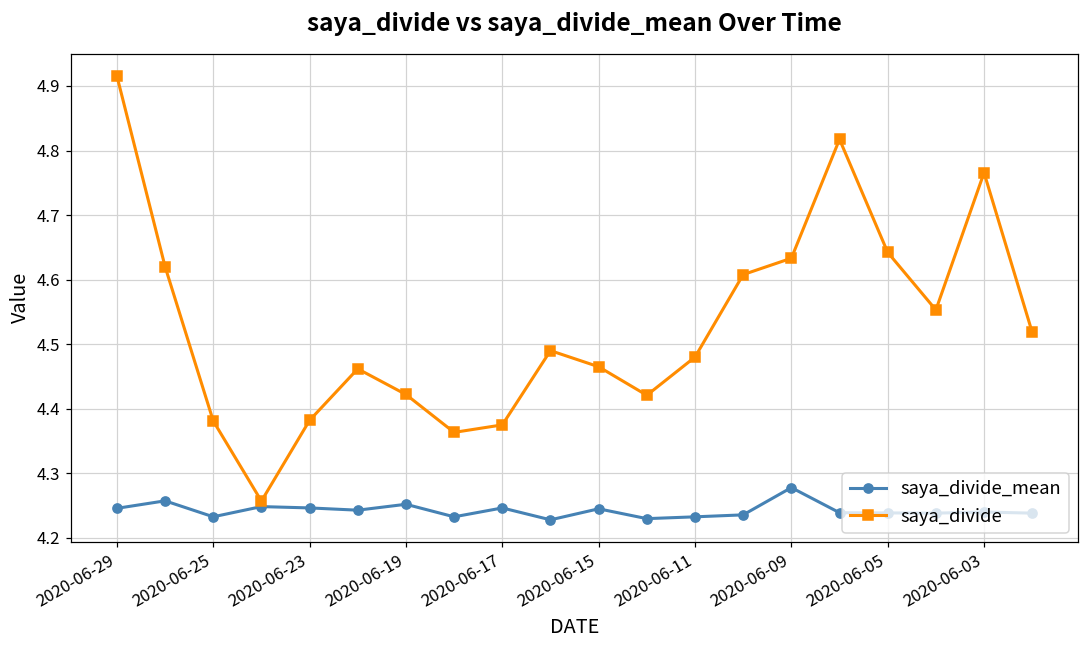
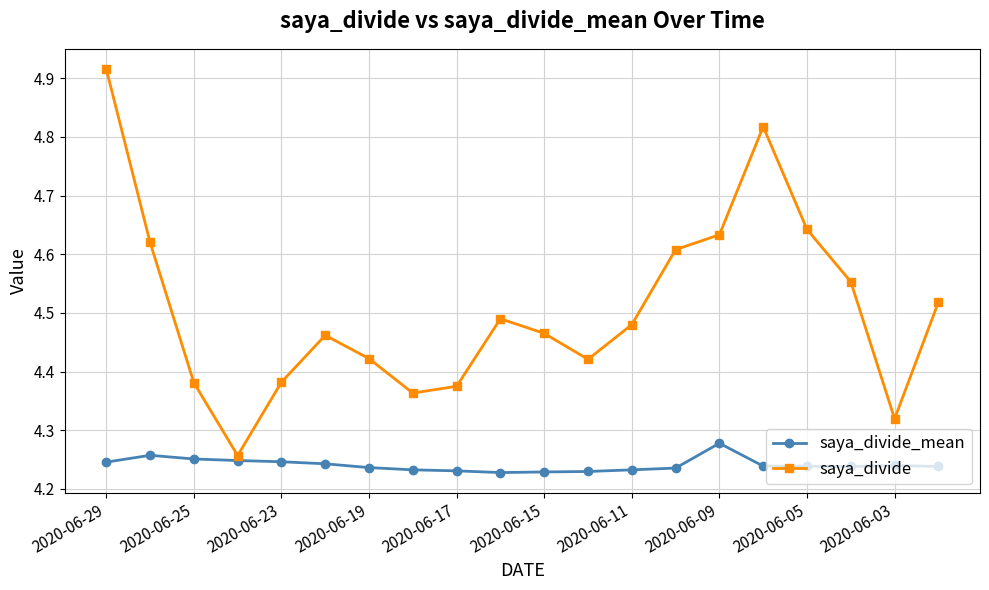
  {
    "saya_divide_mean": {
      "2020-06-29": 4.25,
-     "2020-06-25": 4.23,
+     "2020-06-25": 4.25,
      "2020-06-23": 4.25,
-     "2020-06-19": 4.25,
-     "2020-06-17": 4.25,
-     "2020-06-15": 4.25,
+     "2020-06-19": 4.24,
+     "2020-06-17": 4.23,
+     "2020-06-15": 4.23,
      "2020-06-11": 4.23,
      "2020-06-09": 4.28
    },
    "saya_divide": {
      "2020-06-29": 4.92,
      "2020-06-25": 4.38,
      "2020-06-23": 4.38,
      "2020-06-19": 4.42,
      "2020-06-17": 4.38,
      "2020-06-15": 4.47,
      "2020-06-11": 4.48,
      "2020-06-09": 4.63,
      "2020-06-05": 4.64,
-     "2020-06-03": 4.77
+     "2020-06-03": 4.32
    }
  }
